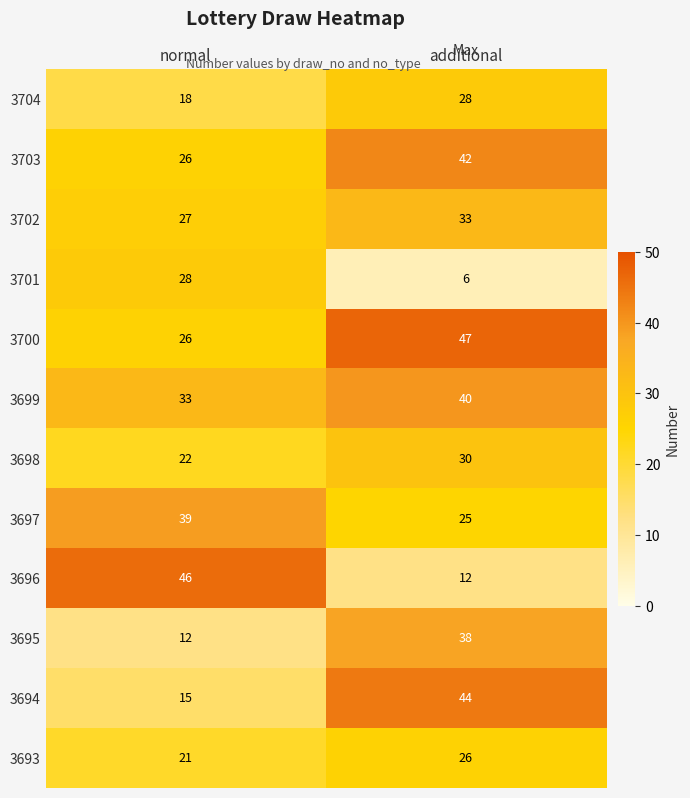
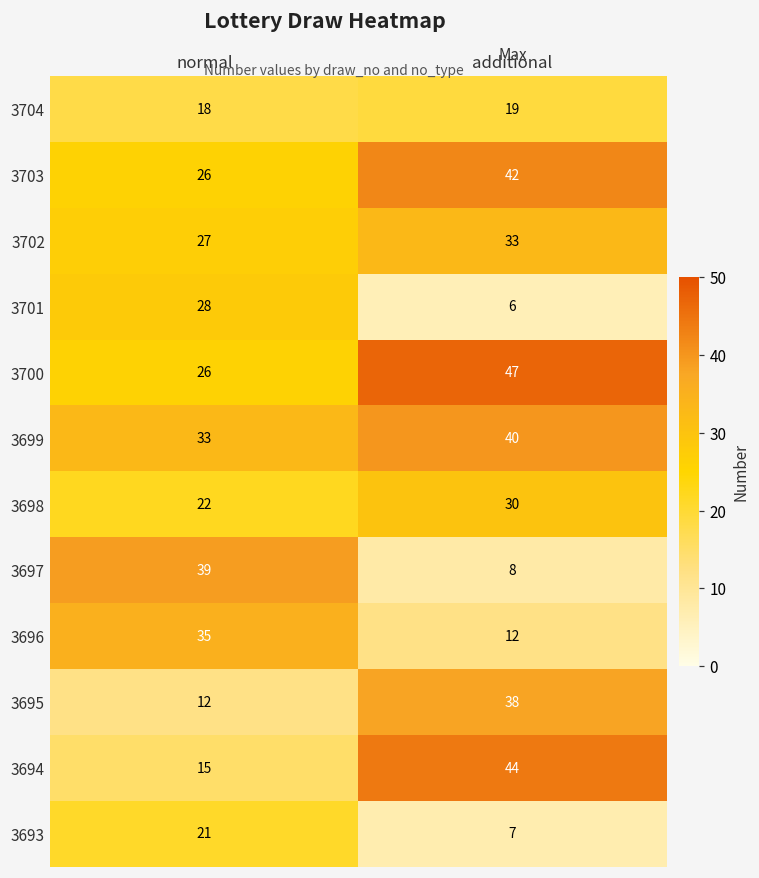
  {
    "3704": {
      "normal": 18,
-     "additional": 28
+     "additional": 19
    },
    "3703": {
      "normal": 26,
      "additional": 42
    },
    "3702": {
      "normal": 27,
      "additional": 33
    },
    "3701": {
      "normal": 28,
      "additional": 6
    },
    "3700": {
      "normal": 26,
      "additional": 47
    },
    "3699": {
      "normal": 33,
      "additional": 40
    },
    "3698": {
      "normal": 22,
      "additional": 30
    },
    "3697": {
      "normal": 39,
-     "additional": 25
+     "additional": 8
    },
    "3696": {
-     "normal": 46,
+     "normal": 35,
      "additional": 12
    },
    "3695": {
      "normal": 12,
      "additional": 38
    },
    "3694": {
      "normal": 15,
      "additional": 44
    },
    "3693": {
      "normal": 21,
-     "additional": 26
+     "additional": 7
    }
  }
